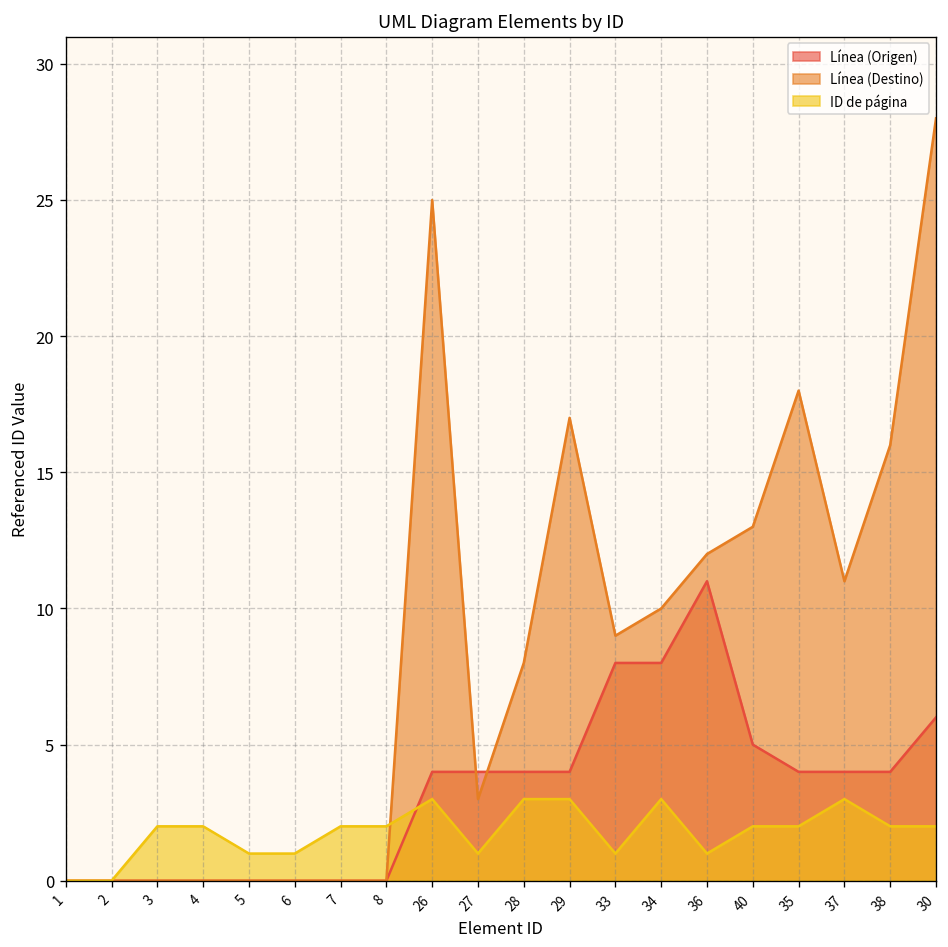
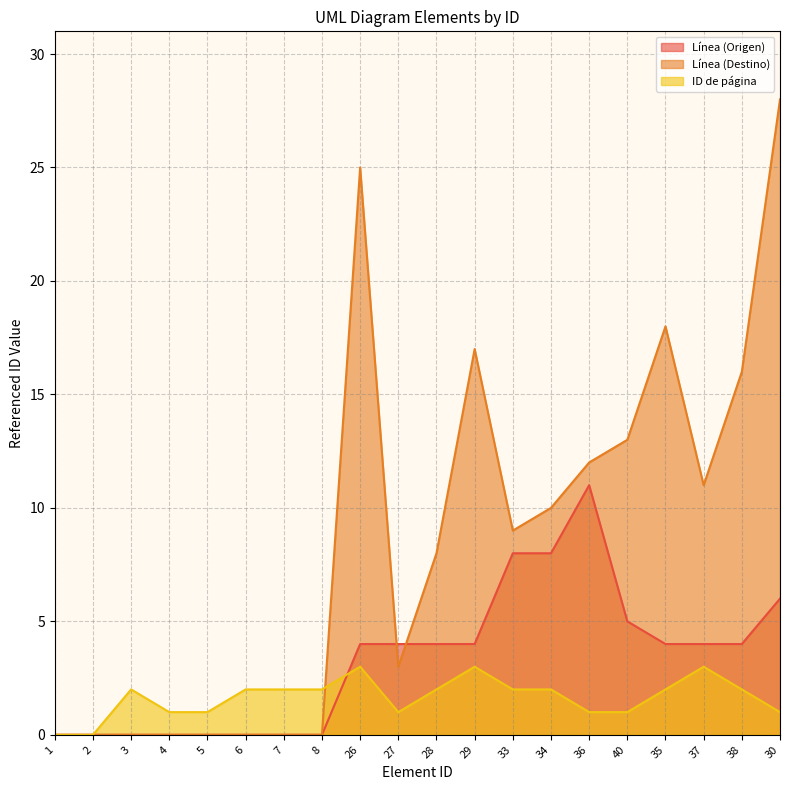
  {
    "ID de página": {
      "3": 2,
-     "4": 2,
+     "4": 1,
      "5": 1,
-     "6": 1,
+     "6": 2,
      "7": 2,
      "8": 2,
      "26": 3,
      "27": 1,
-     "28": 3,
+     "28": 2,
      "29": 3,
-     "33": 1,
-     "34": 3,
+     "33": 2,
+     "34": 2,
      "36": 1,
-     "40": 2,
+     "40": 1,
      "35": 2,
      "37": 3,
      "38": 2,
-     "30": 2
+     "30": 1
    }
  }
